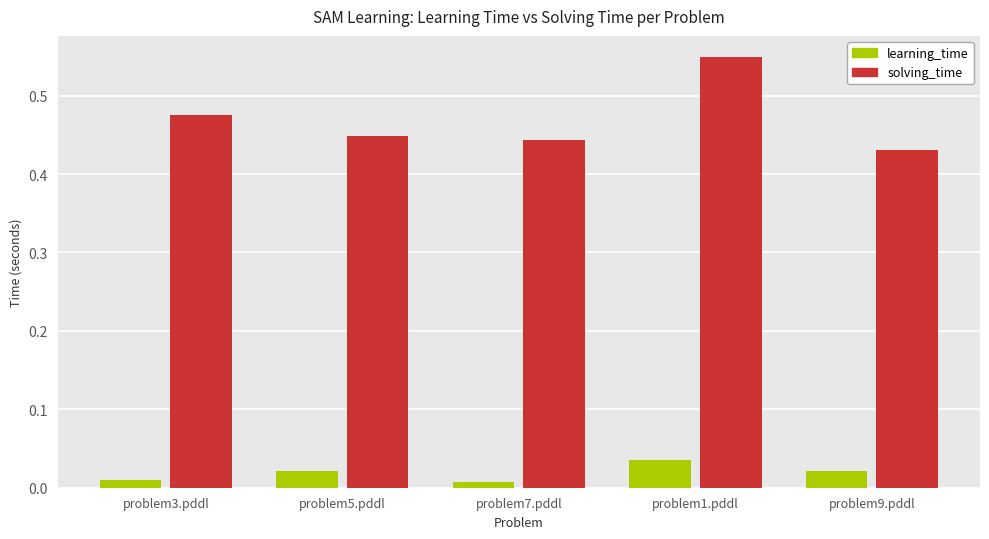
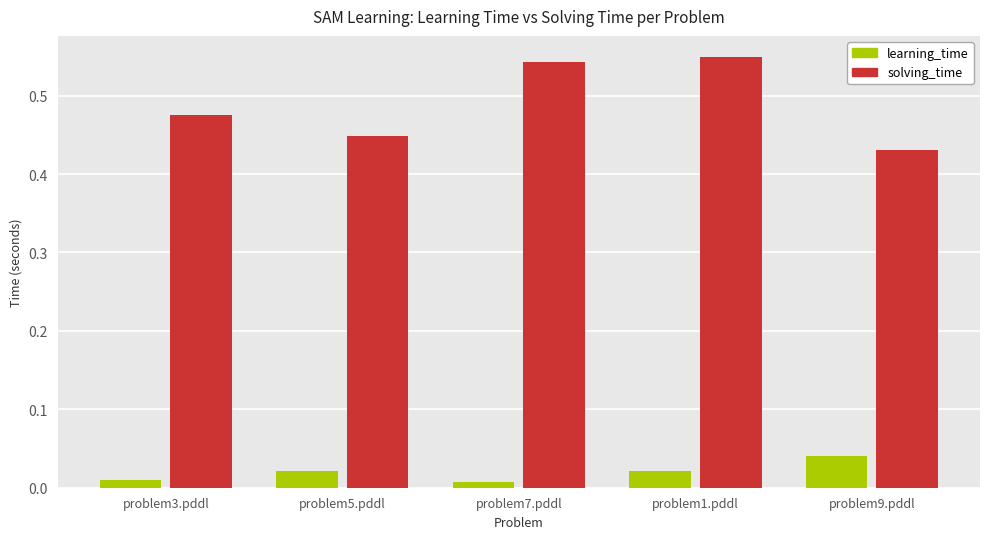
  {
    "learning_time": {
      "problem3.pddl": 0.01,
      "problem5.pddl": 0.02,
      "problem7.pddl": 0.01,
-     "problem1.pddl": 0.04,
-     "problem9.pddl": 0.02
+     "problem1.pddl": 0.02,
+     "problem9.pddl": 0.04
    },
    "solving_time": {
      "problem3.pddl": 0.48,
      "problem5.pddl": 0.45,
-     "problem7.pddl": 0.44,
+     "problem7.pddl": 0.54,
      "problem1.pddl": 0.55,
      "problem9.pddl": 0.43
    }
  }
